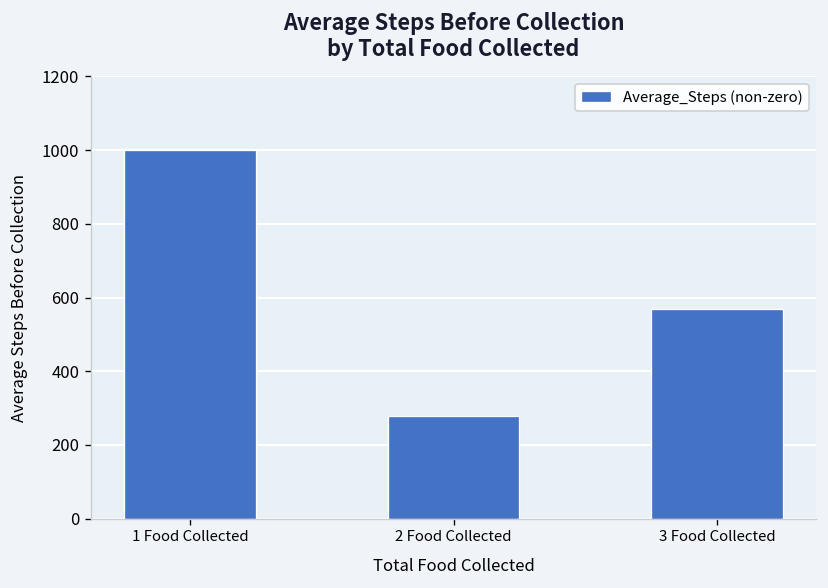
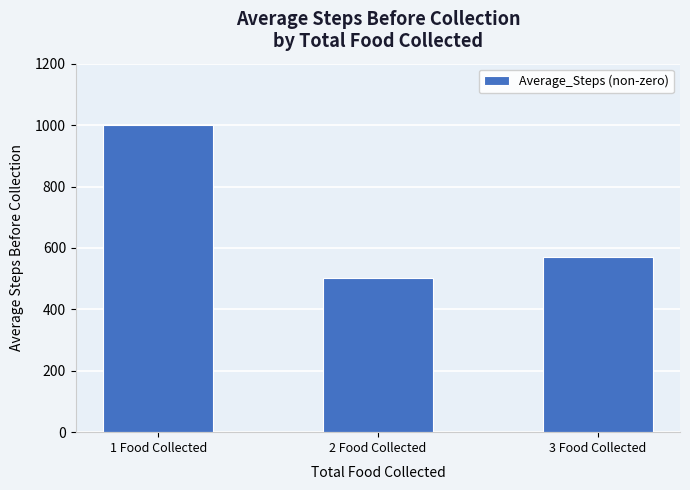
  {
    "1 Food Collected": 1000,
-   "2 Food Collected": 280,
+   "2 Food Collected": 500,
    "3 Food Collected": 570
  }
